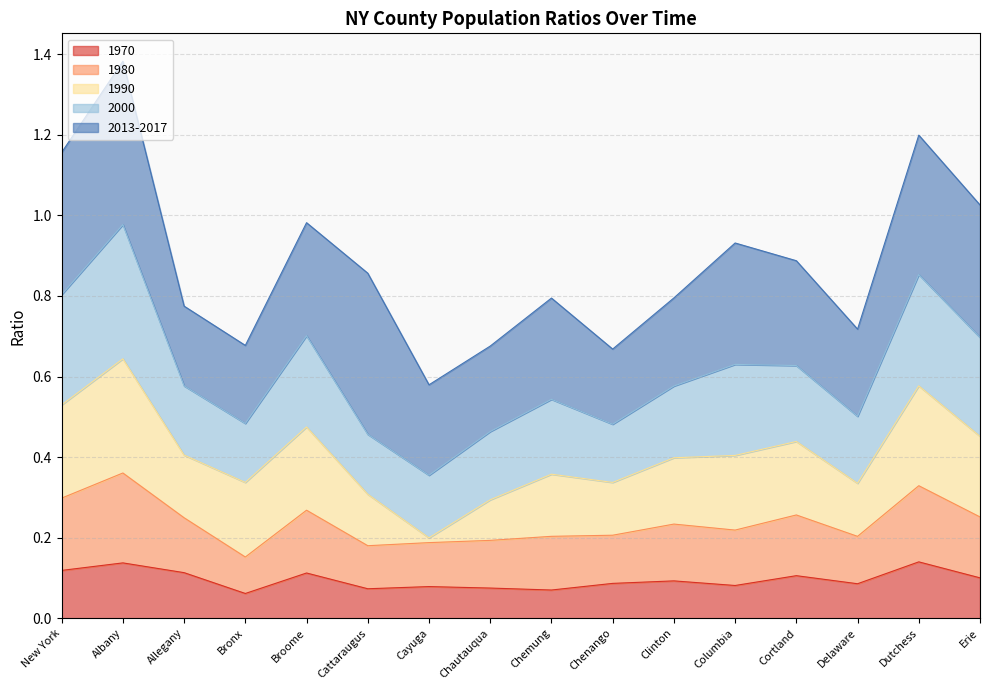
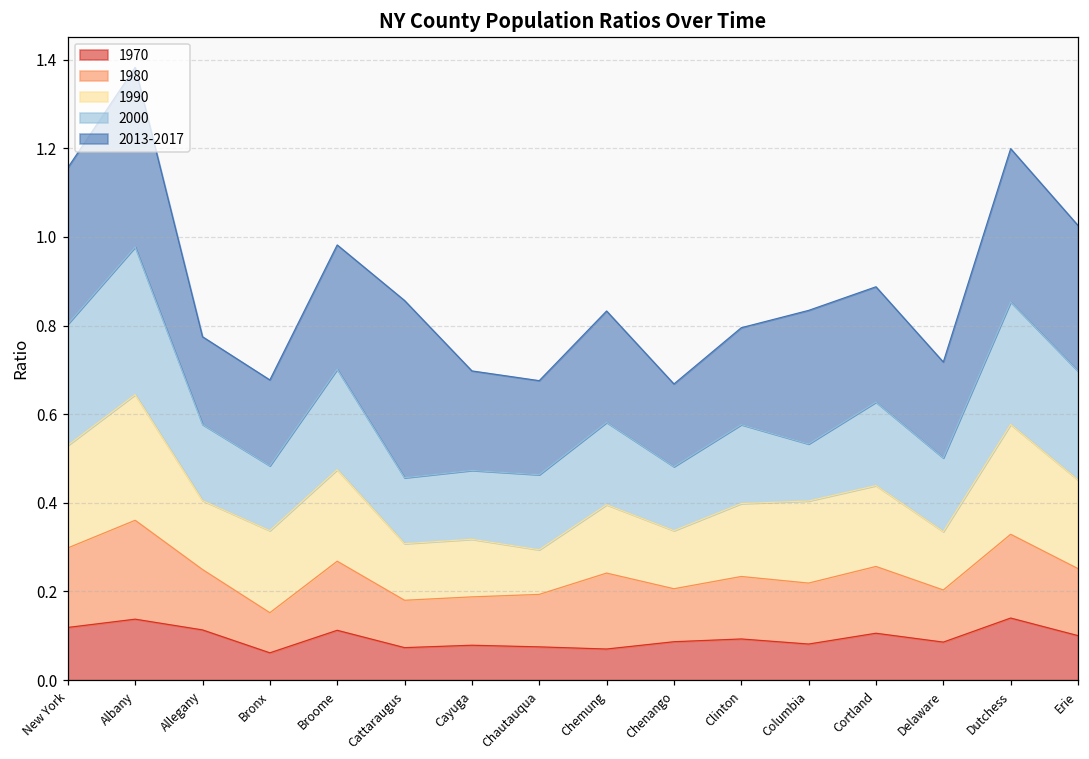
  {
    "1970": {
      "New York": 0.12,
      "Albany": 0.14,
      "Allegany": 0.11,
      "Bronx": 0.06,
      "Broome": 0.11,
      "Cattaraugus": 0.07,
      "Cayuga": 0.08,
      "Chautauqua": 0.08,
      "Chemung": 0.07,
      "Chenango": 0.09,
      "Clinton": 0.09,
      "Columbia": 0.08,
      "Cortland": 0.11,
      "Delaware": 0.09,
      "Dutchess": 0.14,
      "Erie": 0.10
    },
    "1980": {
      "New York": 0.18,
      "Albany": 0.22,
      "Allegany": 0.14,
      "Bronx": 0.09,
      "Broome": 0.16,
      "Cattaraugus": 0.11,
      "Cayuga": 0.11,
      "Chautauqua": 0.12,
-     "Chemung": 0.13,
+     "Chemung": 0.17,
      "Chenango": 0.12,
      "Clinton": 0.14,
      "Columbia": 0.14,
      "Cortland": 0.15,
      "Delaware": 0.12,
      "Dutchess": 0.19,
      "Erie": 0.15
    },
    "1990": {
      "New York": 0.23,
      "Albany": 0.28,
      "Allegany": 0.16,
      "Bronx": 0.19,
      "Broome": 0.21,
      "Cattaraugus": 0.13,
-     "Cayuga": 0.01,
+     "Cayuga": 0.13,
      "Chautauqua": 0.10,
      "Chemung": 0.15,
      "Chenango": 0.13,
      "Clinton": 0.16,
      "Columbia": 0.19,
      "Cortland": 0.18,
      "Delaware": 0.13,
      "Dutchess": 0.25,
      "Erie": 0.20
    },
    "2000": {
      "New York": 0.27,
      "Albany": 0.33,
      "Allegany": 0.17,
      "Bronx": 0.15,
      "Broome": 0.23,
      "Cattaraugus": 0.15,
      "Cayuga": 0.16,
      "Chautauqua": 0.17,
      "Chemung": 0.19,
      "Chenango": 0.14,
      "Clinton": 0.18,
-     "Columbia": 0.23,
+     "Columbia": 0.13,
      "Cortland": 0.19,
      "Delaware": 0.17,
      "Dutchess": 0.28,
      "Erie": 0.25
    },
    "2013-2017": {
      "New York": 0.35,
      "Allegany": 0.20,
      "Bronx": 0.19,
      "Broome": 0.28,
      "Cattaraugus": 0.40,
      "Cayuga": 0.22,
      "Chautauqua": 0.21,
      "Chemung": 0.25,
      "Chenango": 0.19,
      "Clinton": 0.22,
      "Columbia": 0.30,
      "Cortland": 0.26,
      "Delaware": 0.22,
      "Dutchess": 0.35,
      "Erie": 0.33
    }
  }
